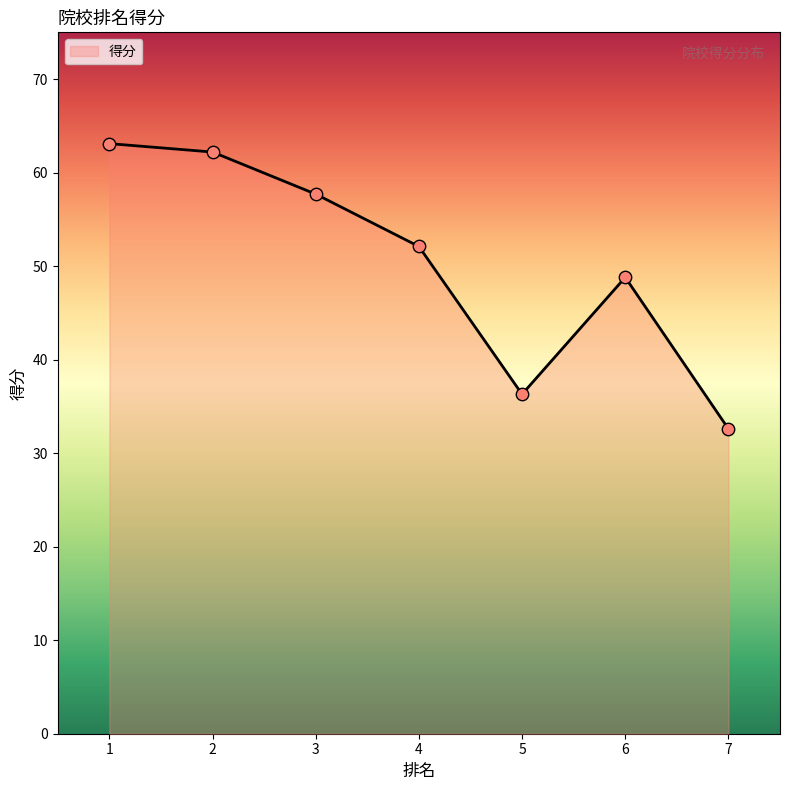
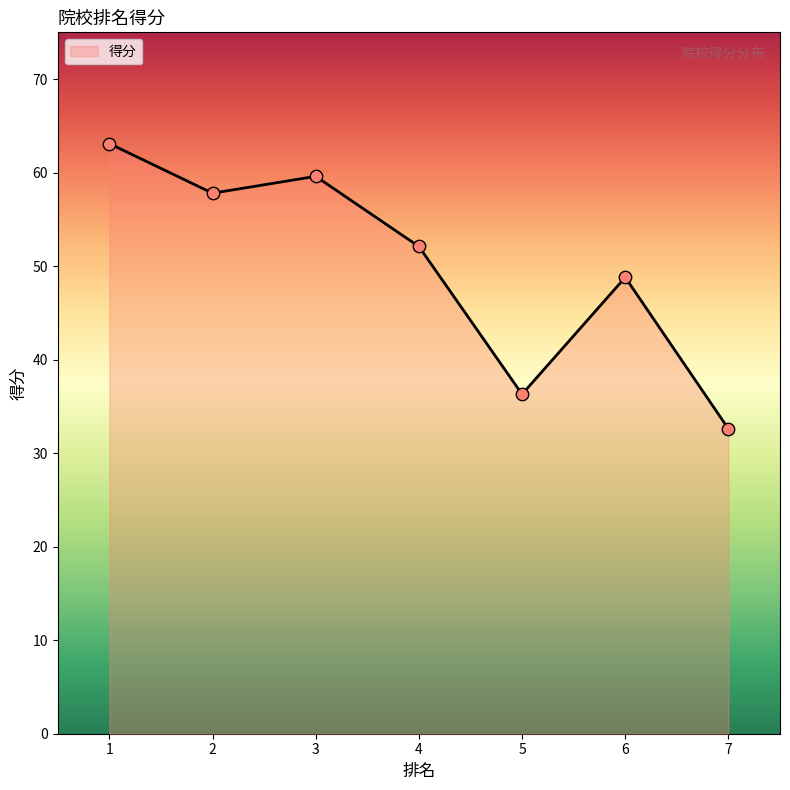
  {
    "1": 63,
-   "2": 62,
-   "3": 58,
+   "2": 58,
+   "3": 60,
    "4": 52,
    "5": 36,
    "6": 49,
    "7": 33
  }
